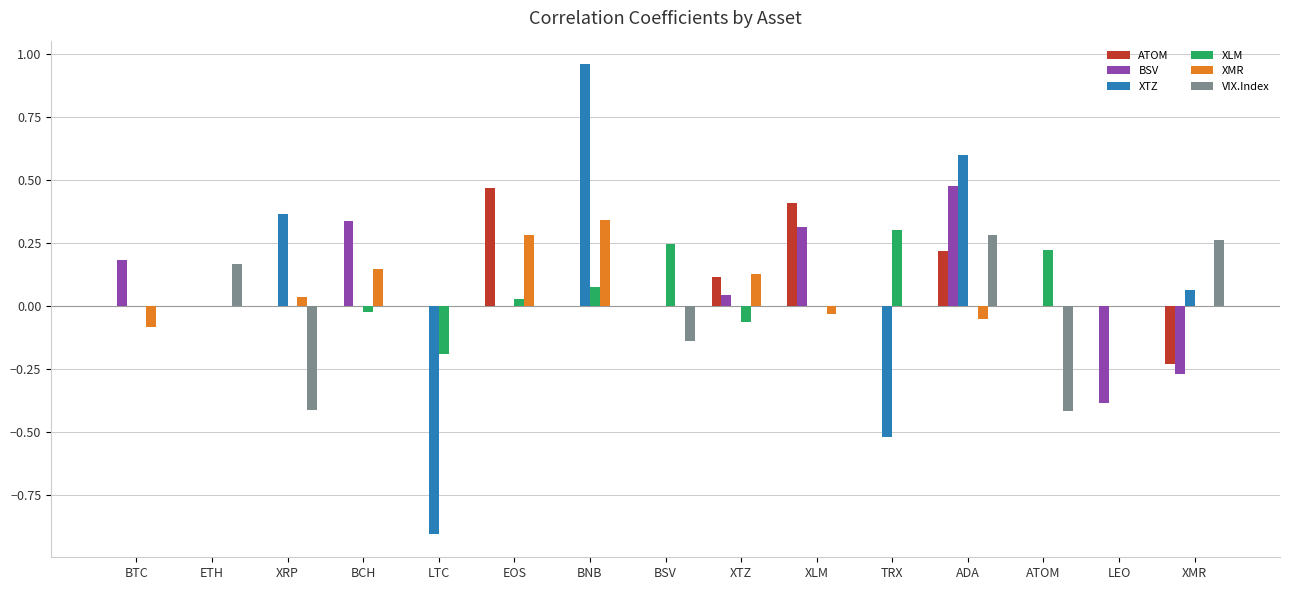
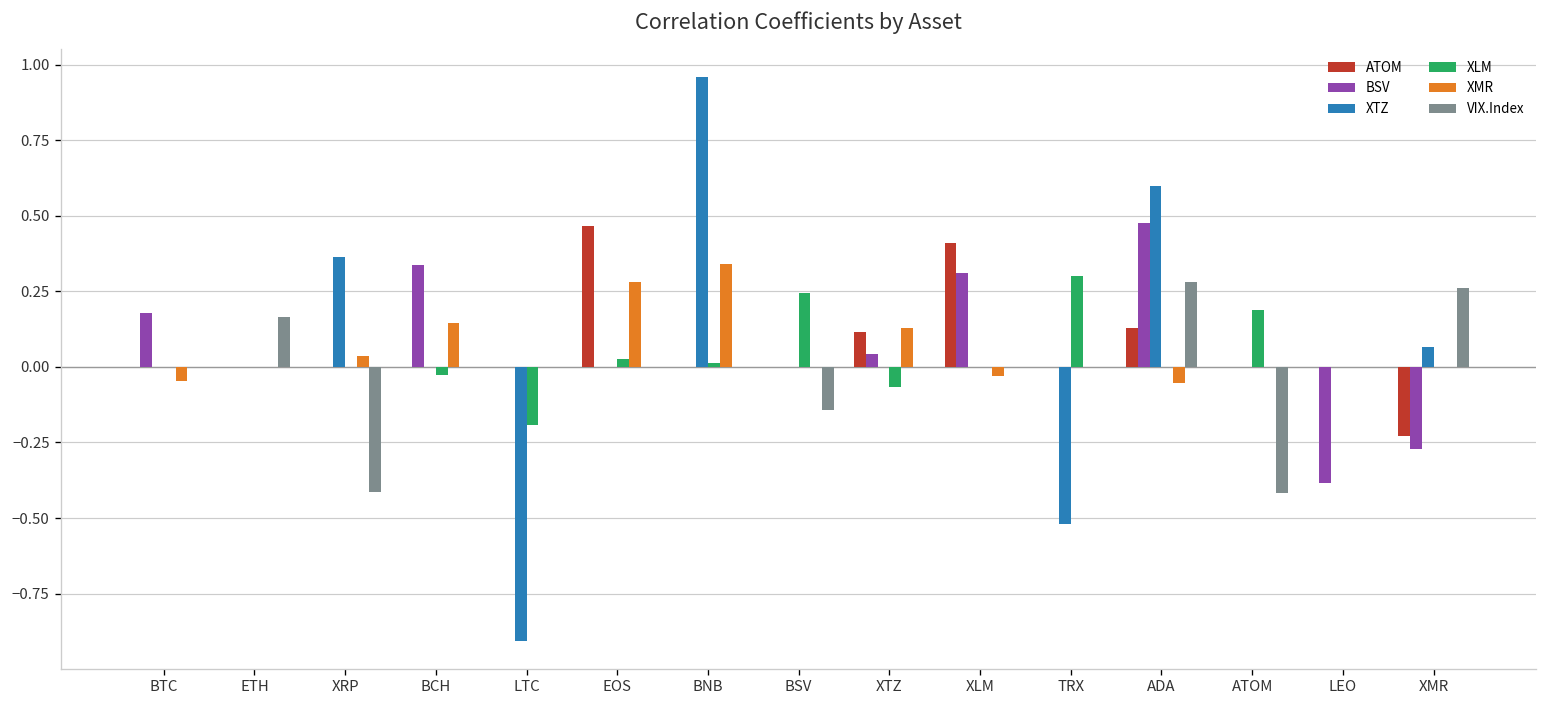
  {
    "ATOM": {
      "BTC": 0.00,
      "ETH": 0.00,
      "XRP": 0.00,
      "LTC": 0.00,
      "EOS": 0.47,
      "BNB": 0.00,
      "XTZ": 0.12,
      "XLM": 0.41,
      "TRX": 0.00,
-     "ADA": 0.22,
+     "ADA": 0.13,
      "ATOM": 0.00,
      "LEO": 0.00,
      "XMR": -0.23
    },
    "BSV": {
      "BTC": 0.18,
      "ETH": 0.00,
      "XRP": 0.00,
      "BCH": 0.34,
      "LTC": 0.00,
      "EOS": 0.00,
      "BNB": 0.00,
      "BSV": 0.00,
      "XTZ": 0.04,
      "XLM": 0.31,
      "TRX": 0.00,
      "ADA": 0.48,
      "ATOM": 0.00,
      "LEO": -0.39,
      "XMR": -0.27
    },
    "XTZ": {
      "BTC": 0.00,
      "ETH": 0.00,
      "XRP": 0.36,
      "BCH": 0.00,
      "LTC": -0.91,
      "EOS": 0.00,
      "BNB": 0.96,
      "BSV": 0.00,
      "XTZ": 0.00,
      "XLM": 0.00,
      "TRX": -0.52,
      "ADA": 0.60,
      "ATOM": 0.00,
      "LEO": 0.00,
      "XMR": 0.06
    },
    "XLM": {
      "BTC": 0.00,
      "ETH": 0.00,
      "BCH": -0.03,
      "LTC": -0.19,
      "EOS": 0.03,
-     "BNB": 0.08,
+     "BNB": 0.01,
      "BSV": 0.25,
      "XTZ": -0.06,
      "XLM": 0.00,
      "TRX": 0.30,
      "ADA": 0.00,
-     "ATOM": 0.22,
+     "ATOM": 0.19,
      "LEO": 0.00,
      "XMR": 0.00
    },
    "XMR": {
-     "BTC": -0.08,
+     "BTC": -0.05,
      "ETH": 0.00,
      "XRP": 0.04,
      "BCH": 0.15,
      "EOS": 0.28,
      "BNB": 0.34,
      "XTZ": 0.13,
      "XLM": -0.03,
      "ADA": -0.05,
      "ATOM": 0.00,
      "LEO": 0.00,
      "XMR": 0.00
    },
    "VIX.Index": {
      "BTC": 0.00,
      "ETH": 0.17,
      "XRP": -0.41,
      "BCH": 0.00,
      "EOS": 0.00,
      "BNB": 0.00,
      "BSV": -0.14,
      "XTZ": 0.00,
      "XLM": 0.00,
      "TRX": 0.00,
      "ADA": 0.28,
      "ATOM": -0.42,
      "LEO": 0.00,
      "XMR": 0.26
    }
  }
